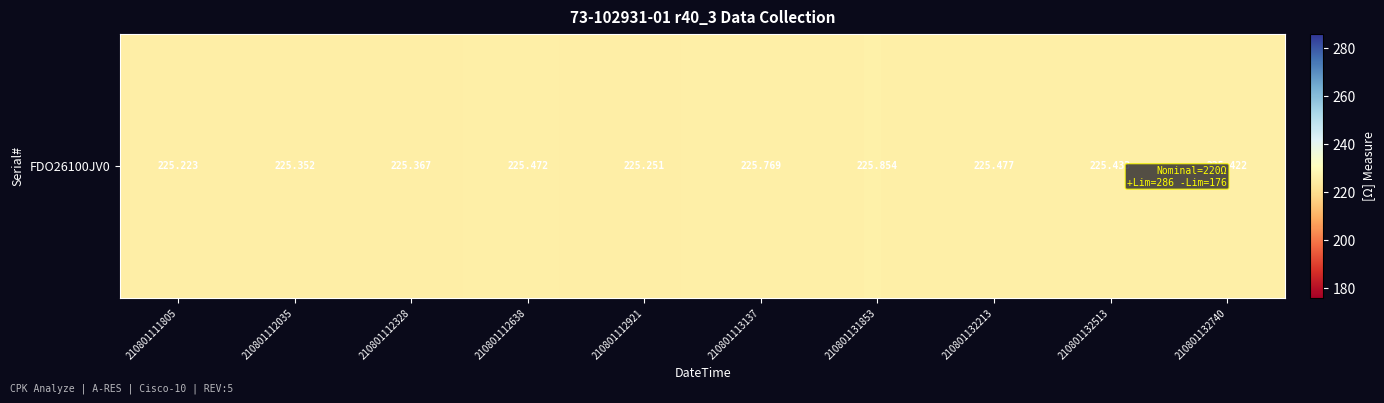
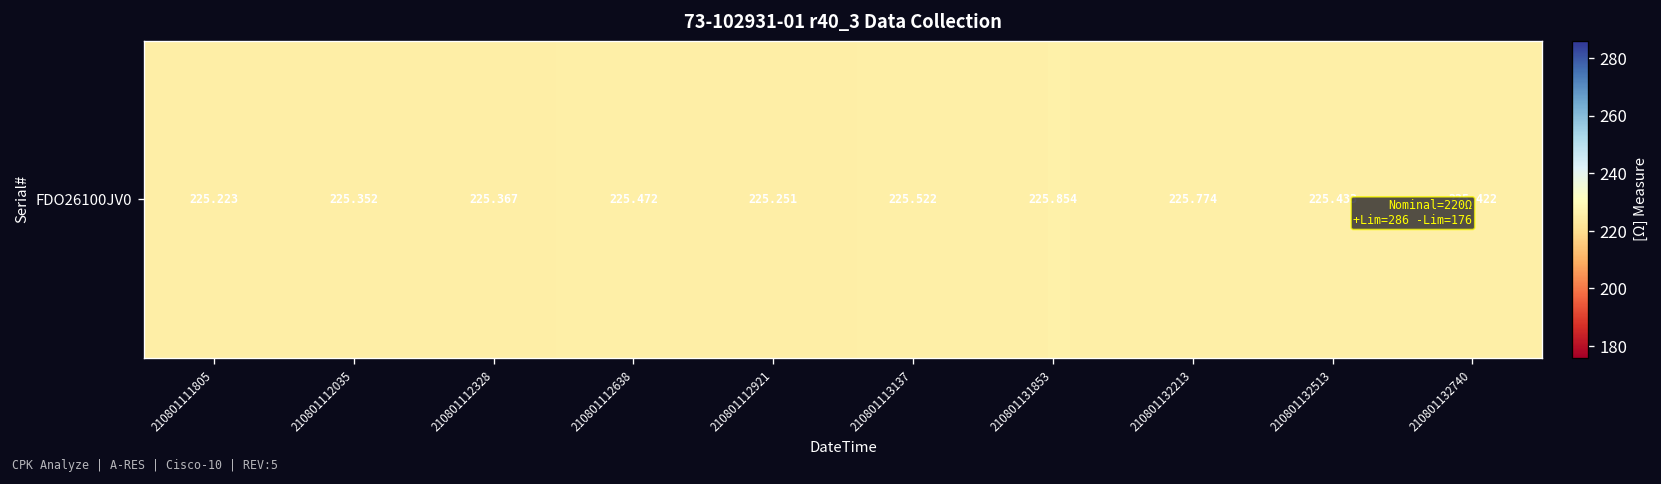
  {
    "FDO26100JV0": {
      "210801111805": 225.223,
      "210801112035": 225.352,
      "210801112328": 225.367,
      "210801112638": 225.472,
      "210801112921": 225.251,
-     "210801113137": 225.769,
+     "210801113137": 225.522,
      "210801131853": 225.854,
-     "210801132213": 225.477
+     "210801132213": 225.774
    }
  }
